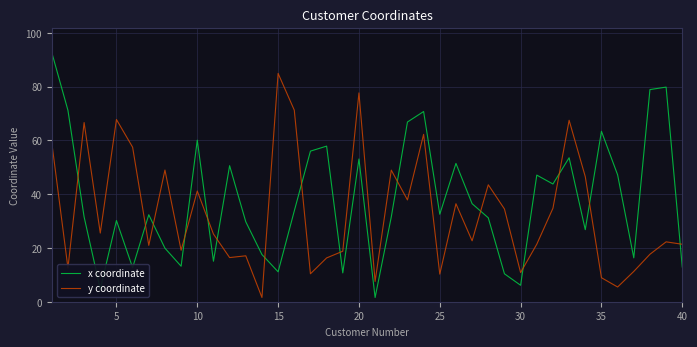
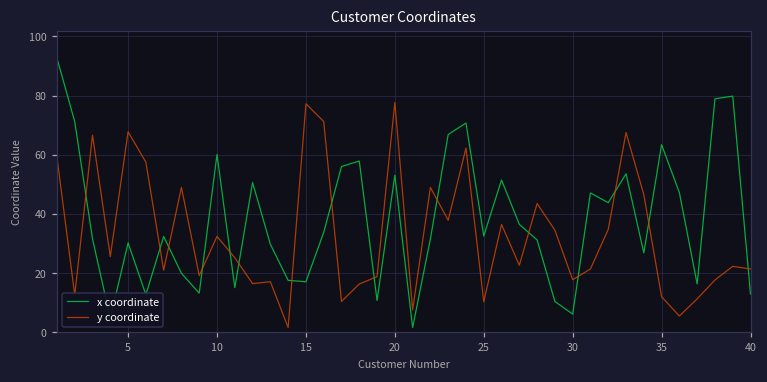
  {
    "x coordinate": {
      "5": 30,
      "10": 60,
-     "15": 11,
+     "15": 17,
      "20": 53,
      "25": 33,
      "30": 6,
      "35": 63,
      "40": 13
    },
    "y coordinate": {
      "5": 68,
-     "10": 41,
-     "15": 85,
+     "10": 32,
+     "15": 77,
      "20": 78,
      "25": 10,
-     "30": 11,
-     "35": 9,
+     "30": 18,
+     "35": 12,
      "40": 21
    }
  }
